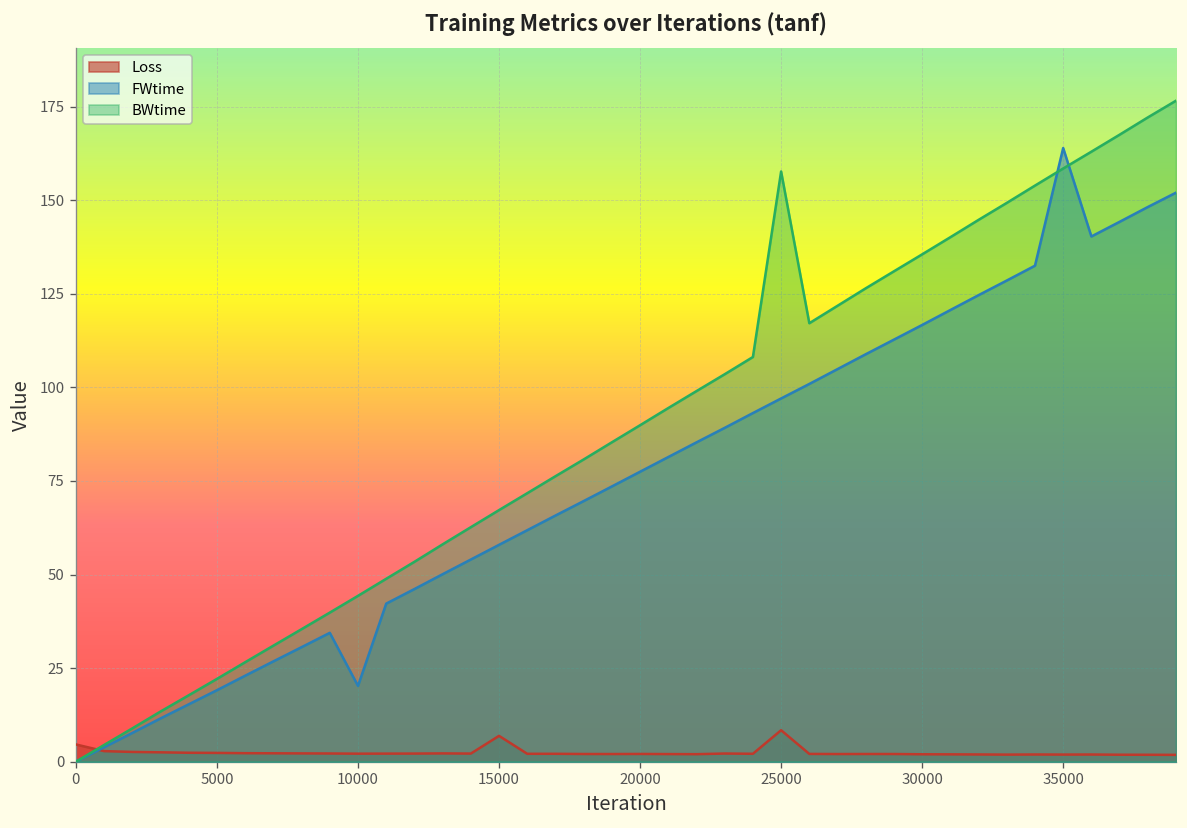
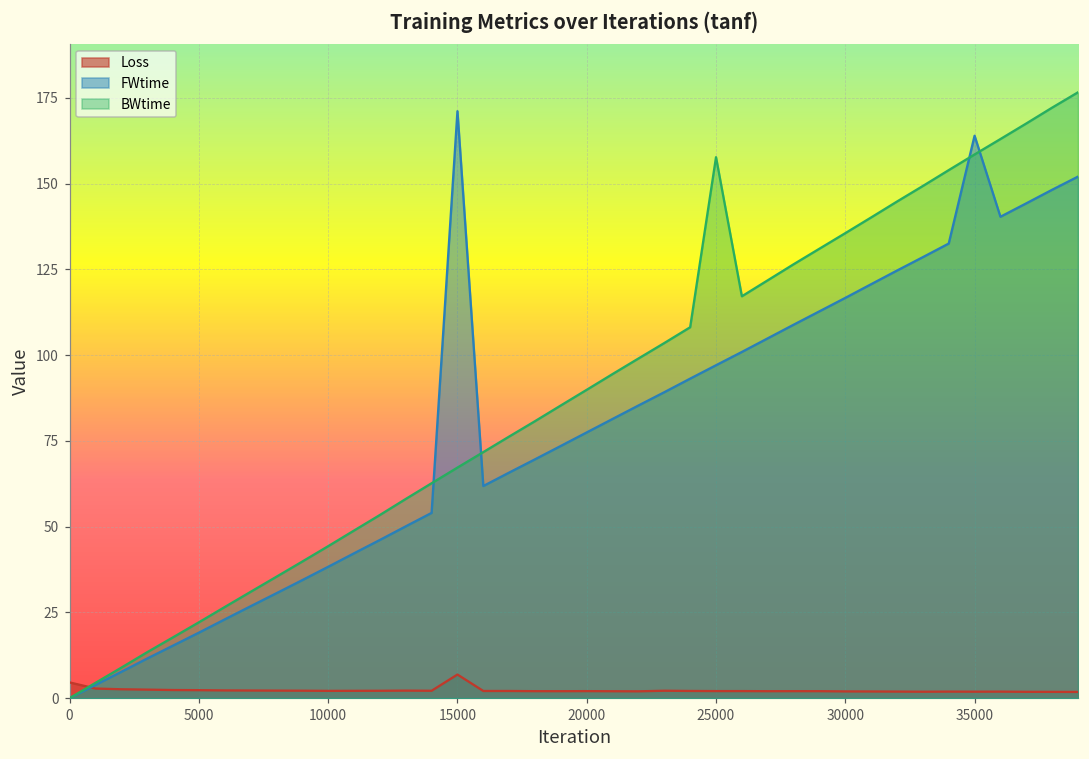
  {
    "Loss": {
      "0": 5,
      "5000": 2,
      "10000": 2,
      "15000": 7,
      "20000": 2,
-     "25000": 8,
+     "25000": 2,
      "30000": 2,
      "35000": 2
    },
    "FWtime": {
      "5000": 19,
-     "10000": 20,
-     "15000": 58,
+     "10000": 38,
+     "15000": 171,
      "20000": 77,
      "25000": 97,
      "30000": 117,
      "35000": 164
    },
    "BWtime": {
      "5000": 22,
      "10000": 44,
      "15000": 67,
      "20000": 90,
      "25000": 158,
      "30000": 136,
      "35000": 158
    }
  }
